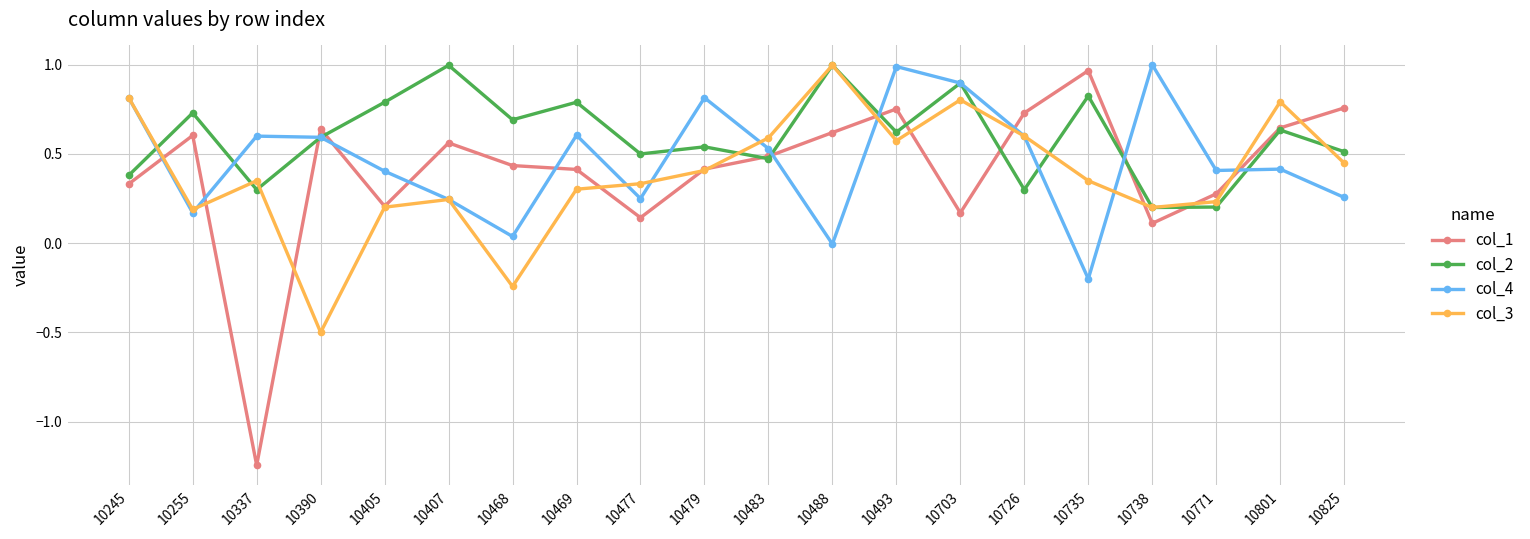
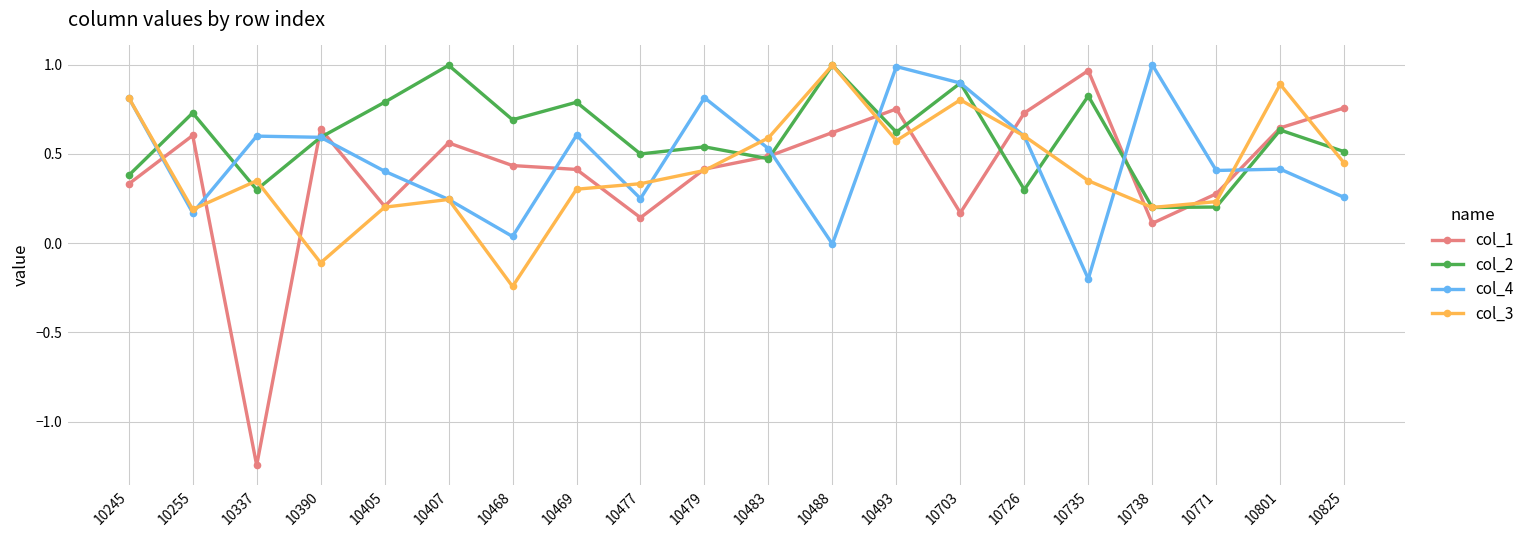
  {
    "col_1": {
      "10245": 0.33,
      "10255": 0.60,
      "10337": -1.25,
      "10390": 0.64,
      "10407": 0.56,
      "10468": 0.44,
      "10469": 0.41,
      "10477": 0.14,
      "10488": 0.62,
      "10493": 0.75,
      "10703": 0.17,
      "10726": 0.73,
      "10735": 0.97,
      "10738": 0.11,
      "10771": 0.28,
      "10825": 0.76
    },
    "col_2": {
      "10245": 0.38,
      "10255": 0.73,
      "10337": 0.30,
      "10405": 0.79,
      "10407": 1.00,
      "10468": 0.69,
      "10469": 0.79,
      "10477": 0.50,
      "10479": 0.54,
      "10493": 0.62,
      "10726": 0.30,
      "10735": 0.83,
      "10771": 0.20,
      "10825": 0.51
    },
    "col_4": {
      "10255": 0.17,
      "10337": 0.60,
      "10405": 0.40,
      "10468": 0.04,
      "10469": 0.61,
      "10477": 0.25,
      "10479": 0.82,
      "10483": 0.53,
      "10488": -0.01,
      "10493": 0.99,
      "10735": -0.20,
      "10738": 1.00,
      "10771": 0.41,
      "10801": 0.42,
      "10825": 0.26
    },
    "col_3": {
      "10255": 0.19,
      "10337": 0.35,
-     "10390": -0.50,
+     "10390": -0.11,
      "10468": -0.24,
      "10469": 0.30,
      "10477": 0.33,
      "10483": 0.59,
      "10493": 0.57,
      "10703": 0.80,
      "10735": 0.35,
      "10771": 0.23,
-     "10801": 0.79,
+     "10801": 0.89,
      "10825": 0.45
    }
  }
